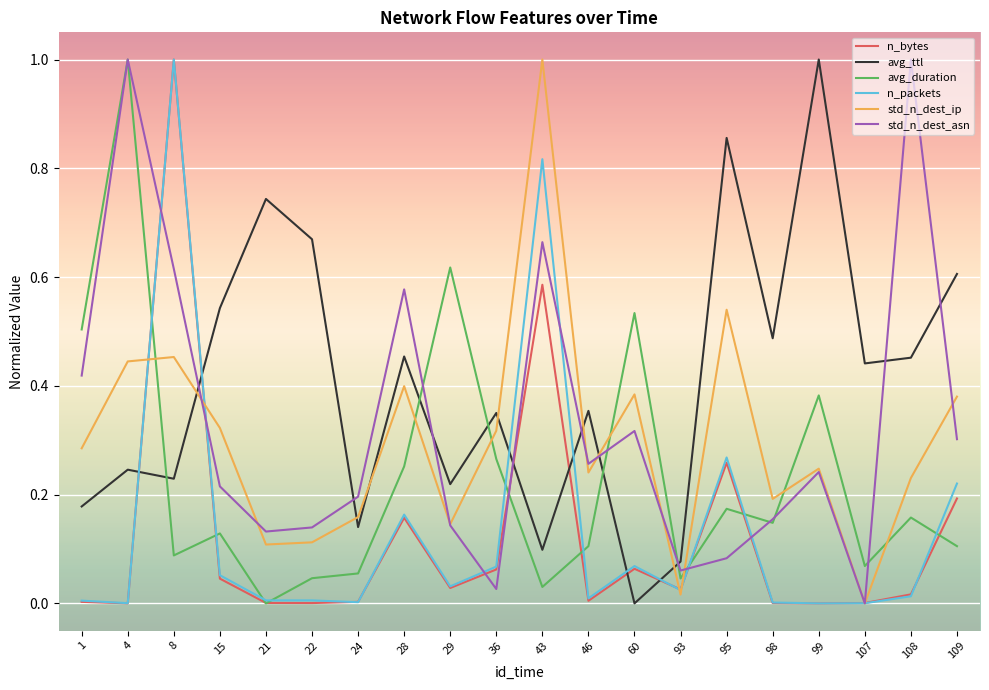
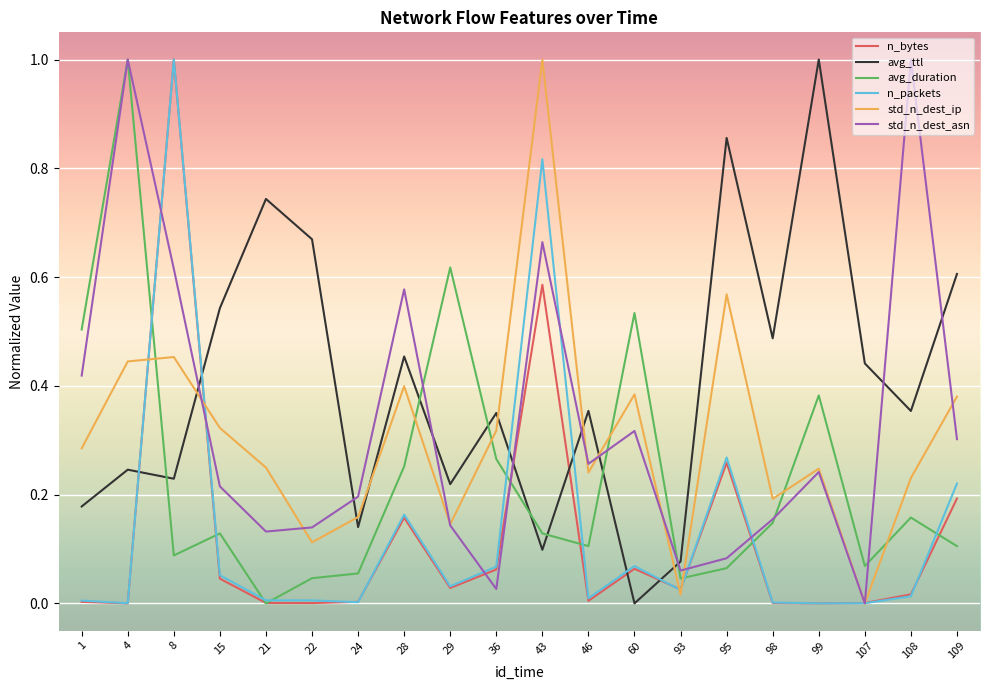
  {
    "n_bytes": {
      "15": 0.05,
      "22": 0.00,
      "28": 0.16,
      "36": 0.06,
      "43": 0.59,
      "60": 0.06,
      "95": 0.26,
      "109": 0.19
    },
    "avg_ttl": {
      "1": 0.18,
      "4": 0.25,
      "8": 0.23,
      "15": 0.54,
      "21": 0.74,
      "22": 0.67,
      "24": 0.14,
      "28": 0.45,
      "29": 0.22,
      "36": 0.35,
      "43": 0.10,
      "46": 0.35,
      "60": 0.00,
      "93": 0.08,
      "95": 0.86,
      "98": 0.49,
      "99": 1.00,
      "107": 0.44,
-     "108": 0.45,
+     "108": 0.35,
      "109": 0.61
    },
    "avg_duration": {
      "1": 0.50,
      "8": 0.09,
      "15": 0.13,
      "22": 0.05,
      "24": 0.06,
      "28": 0.25,
      "29": 0.62,
      "36": 0.27,
-     "43": 0.03,
+     "43": 0.13,
      "46": 0.11,
      "60": 0.53,
      "93": 0.05,
-     "95": 0.17,
+     "95": 0.06,
      "98": 0.15,
      "99": 0.38,
      "107": 0.07,
      "108": 0.16,
      "109": 0.11
    },
    "n_packets": {
      "15": 0.05,
      "21": 0.01,
      "22": 0.01,
      "28": 0.16,
      "36": 0.07,
      "43": 0.82,
      "60": 0.07,
      "95": 0.27,
      "109": 0.22
    },
    "std_n_dest_ip": {
      "1": 0.29,
      "4": 0.44,
      "8": 0.45,
      "15": 0.32,
-     "21": 0.11,
+     "21": 0.25,
      "22": 0.11,
      "24": 0.16,
      "28": 0.40,
      "36": 0.32,
      "43": 1.00,
      "46": 0.24,
      "60": 0.38,
      "93": 0.02,
-     "95": 0.54,
+     "95": 0.57,
      "98": 0.19,
      "99": 0.25,
      "108": 0.23,
      "109": 0.38
    },
    "std_n_dest_asn": {
      "1": 0.42,
      "8": 0.62,
      "15": 0.22,
      "21": 0.13,
      "22": 0.14,
      "24": 0.20,
      "28": 0.58,
      "36": 0.03,
      "43": 0.66,
      "46": 0.26,
      "60": 0.32,
      "93": 0.06,
      "95": 0.08,
      "98": 0.15,
      "99": 0.24,
      "109": 0.30
    }
  }
